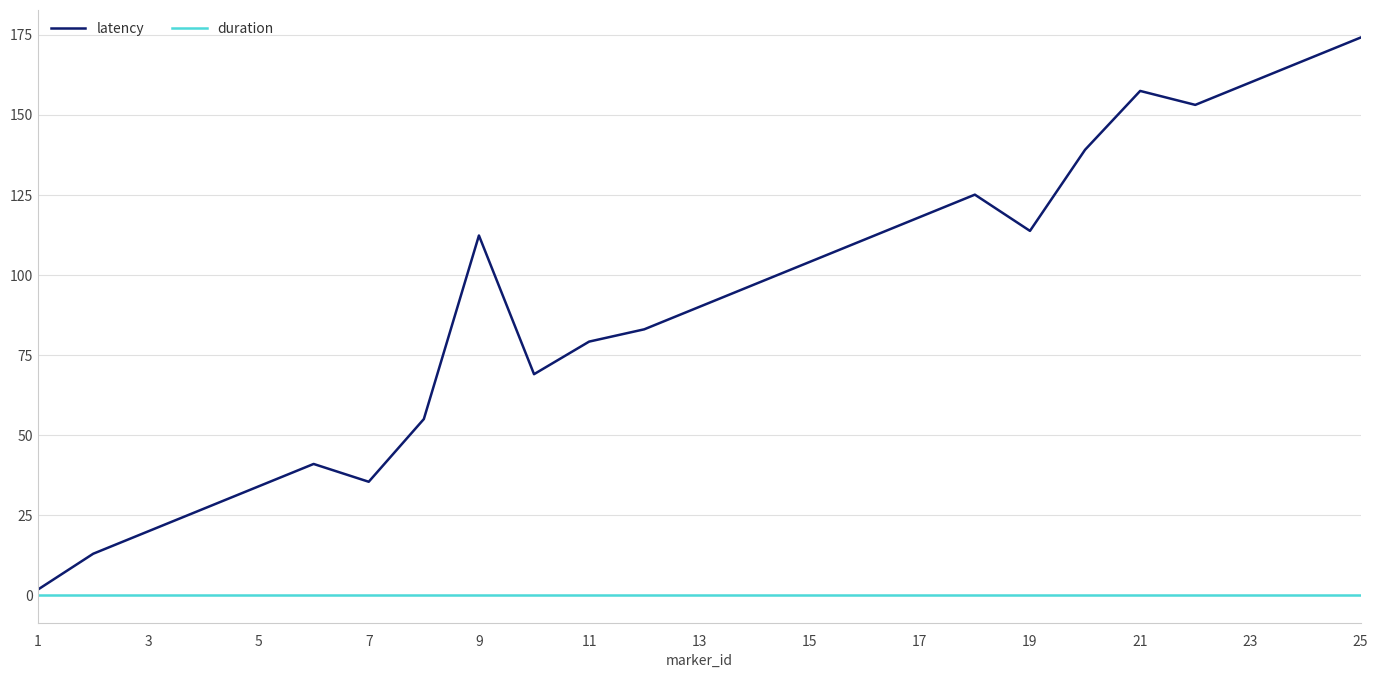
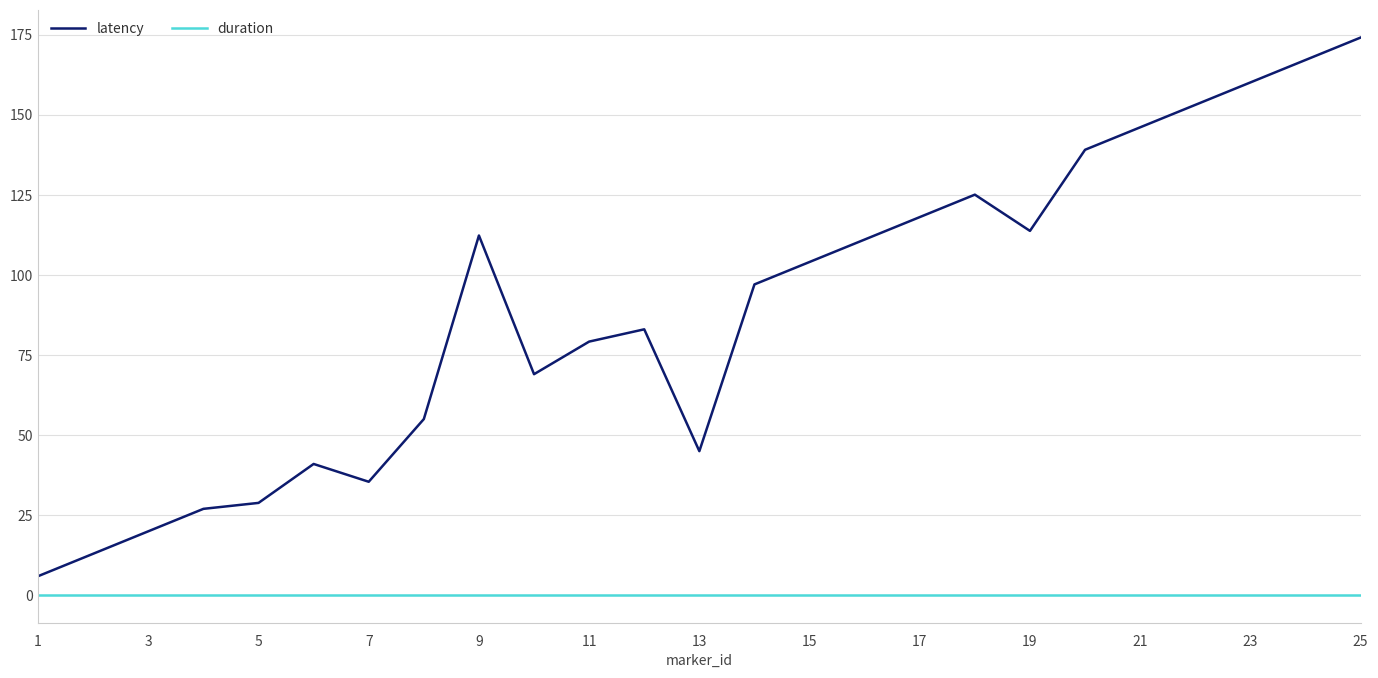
  {
    "latency": {
-     "1": 2,
+     "1": 6,
      "3": 20,
-     "5": 34,
+     "5": 29,
      "7": 35,
      "9": 112,
      "11": 79,
-     "13": 90,
+     "13": 45,
      "15": 104,
      "17": 118,
      "19": 114,
-     "21": 157,
+     "21": 146,
      "23": 160,
      "25": 174
    },
    "duration": {
      "1": 0,
      "3": 0,
      "5": 0,
      "7": 0,
      "9": 0,
      "11": 0,
      "13": 0,
      "15": 0,
      "17": 0,
      "19": 0,
      "21": 0,
      "23": 0,
      "25": 0
    }
  }
